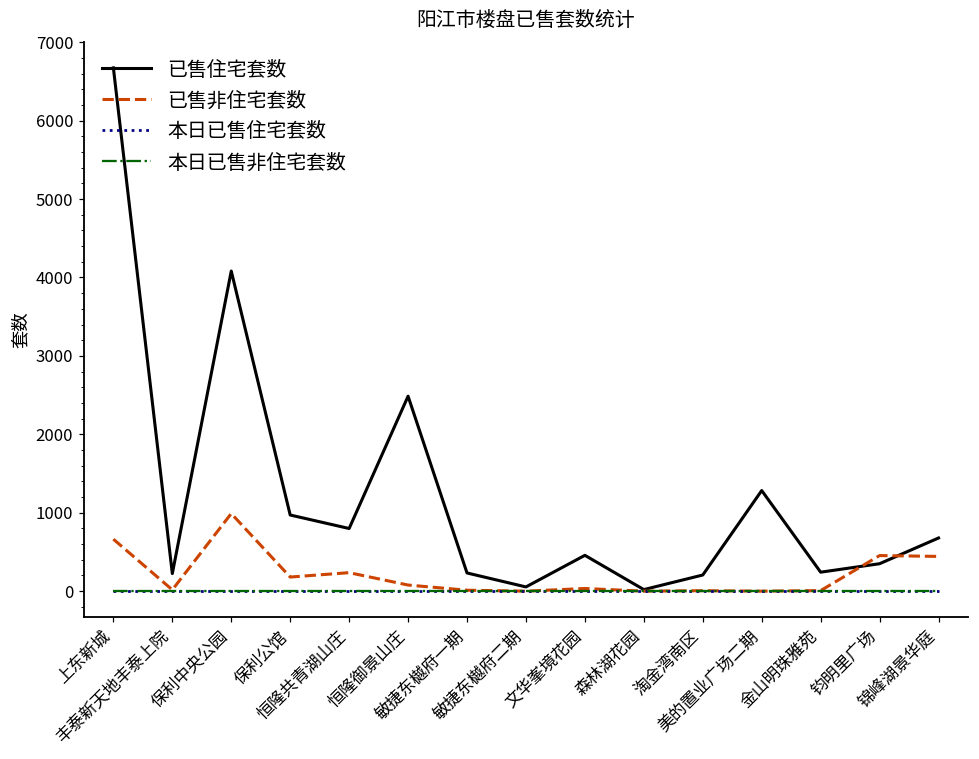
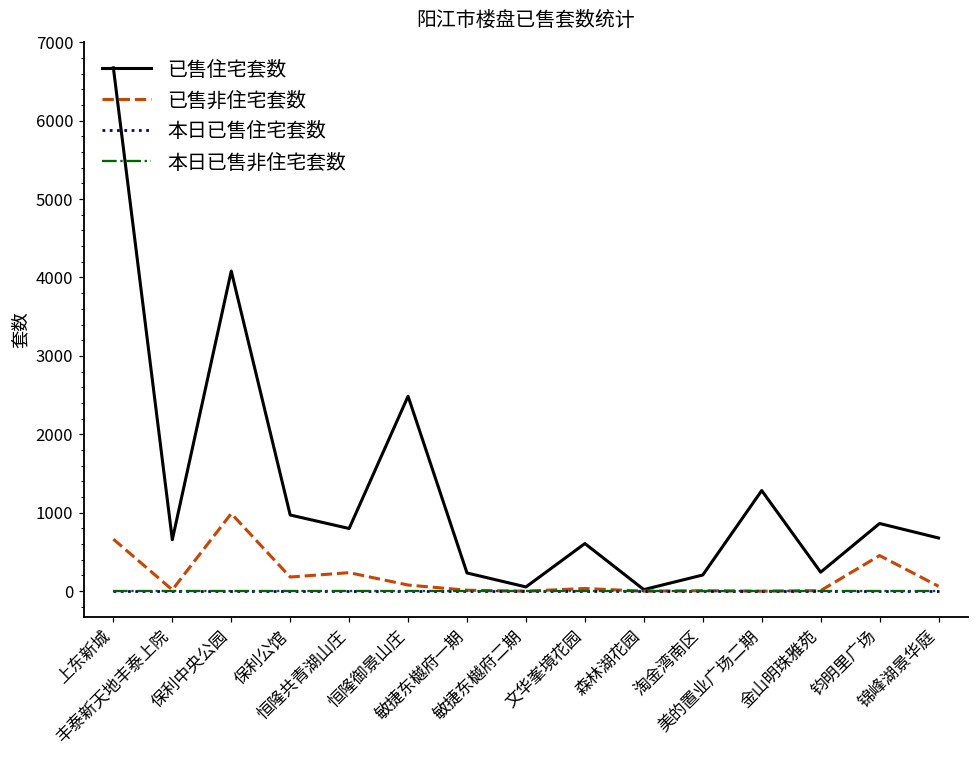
  {
    "已售住宅套数": {
      "上东新城": 6700,
-     "丰泰新天地丰泰上院": 200,
+     "丰泰新天地丰泰上院": 700,
      "保利中央公园": 4100,
      "保利公馆": 1000,
      "恒隆共青湖山庄": 800,
      "恒隆御景山庄": 2500,
      "敏捷东樾府一期": 200,
      "敏捷东樾府二期": 100,
-     "文华峯境花园": 500,
+     "文华峯境花园": 600,
      "淘金湾南区": 200,
      "美的置业广场二期": 1300,
      "金山明珠雅苑": 200,
-     "钧明里广场": 400,
+     "钧明里广场": 900,
      "锦峰湖景华庭": 700
    },
    "已售非住宅套数": {
      "上东新城": 700,
      "保利中央公园": 1000,
      "保利公馆": 200,
      "恒隆共青湖山庄": 200,
      "恒隆御景山庄": 100,
      "钧明里广场": 500,
-     "锦峰湖景华庭": 400
+     "锦峰湖景华庭": 100
    },
    "本日已售非住宅套数": {
      "上东新城": 0,
      "保利中央公园": 0,
      "保利公馆": 0,
      "恒隆共青湖山庄": 0,
      "恒隆御景山庄": 0,
      "钧明里广场": 0,
      "锦峰湖景华庭": 0
    }
  }
